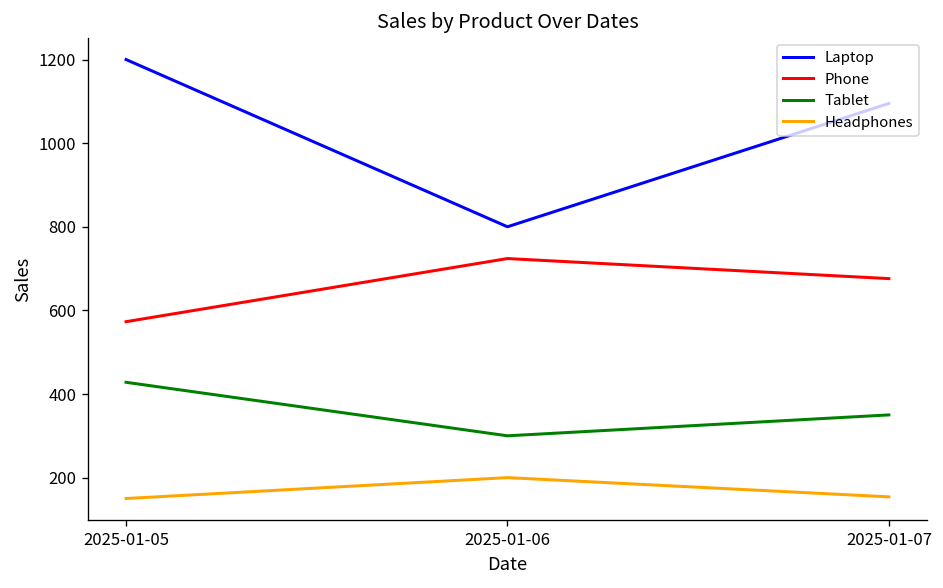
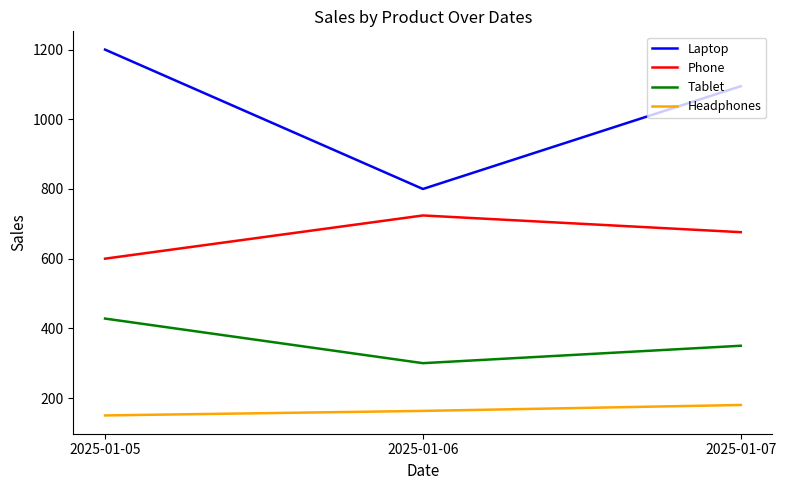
  {
    "Laptop": {
      "2025-01-05": 1200,
      "2025-01-06": 800
    },
    "Phone": {
-     "2025-01-05": 570,
+     "2025-01-05": 600,
      "2025-01-06": 720,
      "2025-01-07": 680
    },
    "Tablet": {
      "2025-01-05": 430,
      "2025-01-06": 300,
      "2025-01-07": 350
    },
    "Headphones": {
      "2025-01-05": 150,
-     "2025-01-06": 200,
-     "2025-01-07": 150
+     "2025-01-06": 160,
+     "2025-01-07": 180
    }
  }
